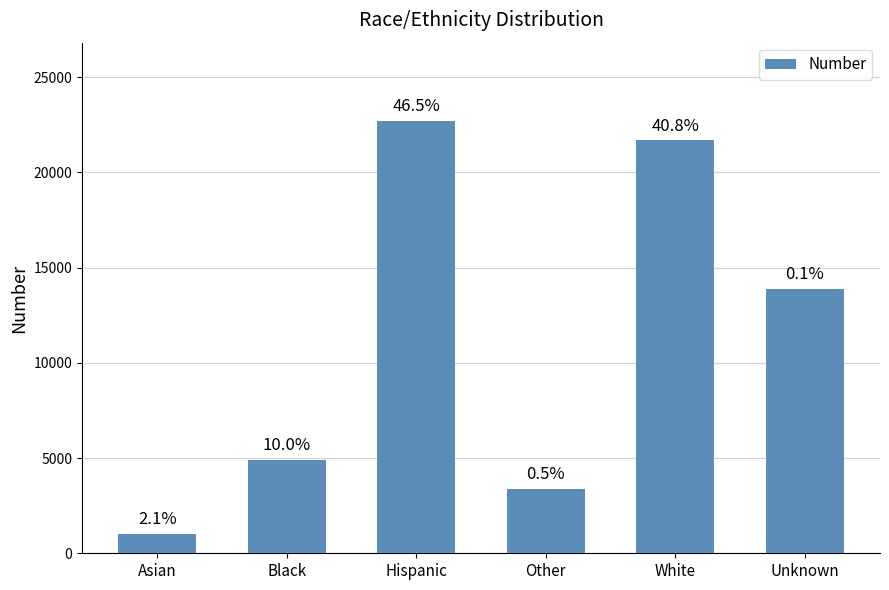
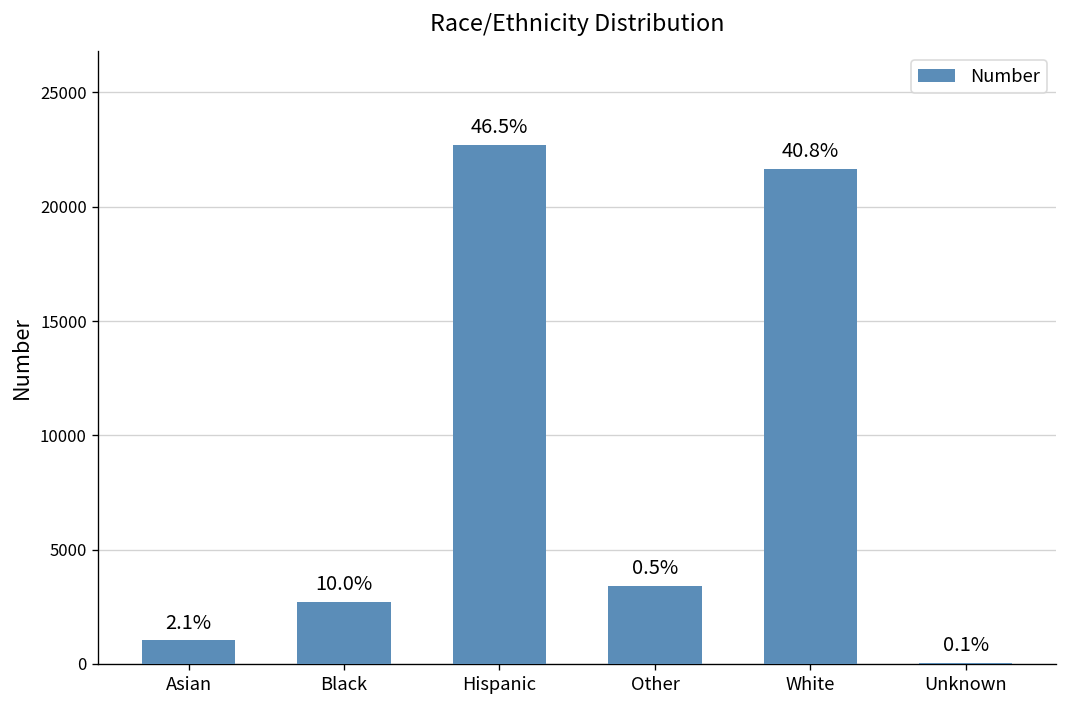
  {
-   "Black": 4900,
-   "Unknown": 13900
+   "Black": 2700,
+   "Unknown": 0
  }
